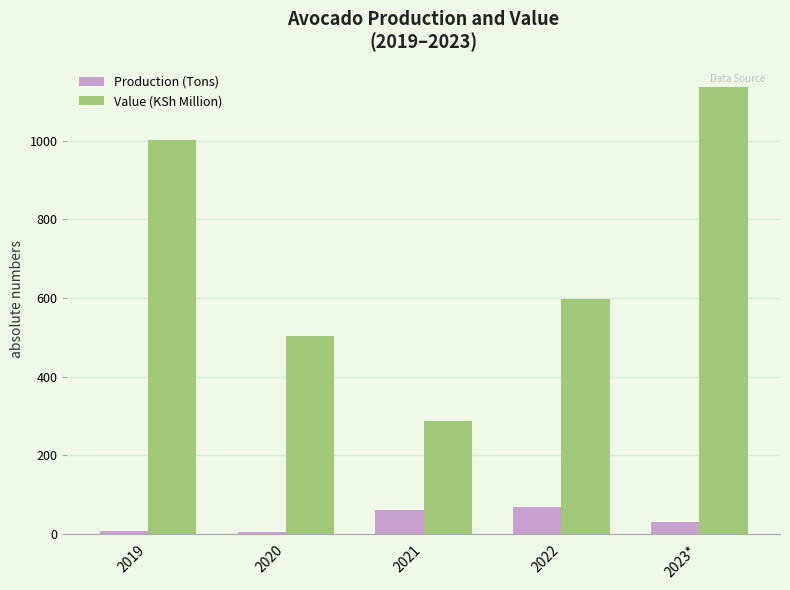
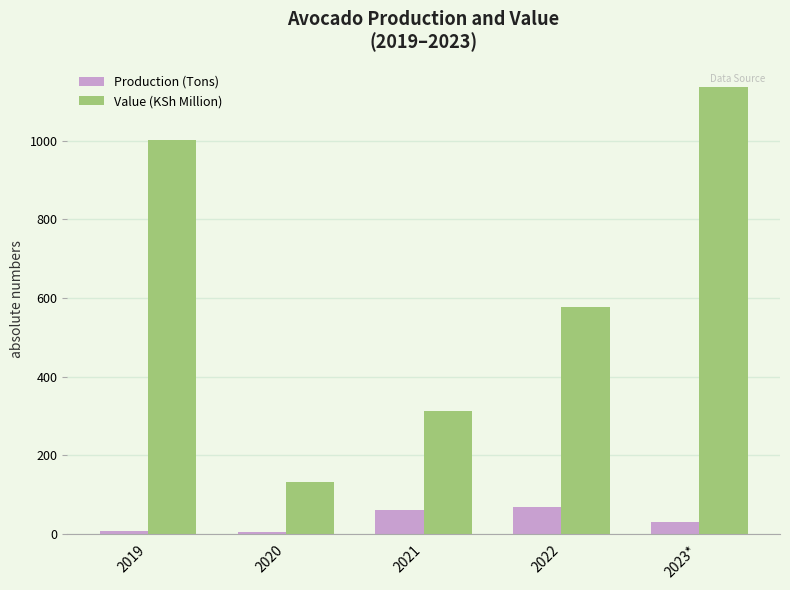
  {
    "Production (Tons)": {
      "2019": 10,
      "2021": 60,
      "2022": 70,
      "2023*": 30
    },
    "Value (KSh Million)": {
      "2019": 1000,
-     "2020": 500,
-     "2021": 290,
-     "2022": 600,
+     "2020": 130,
+     "2021": 310,
+     "2022": 580,
      "2023*": 1140
    }
  }
